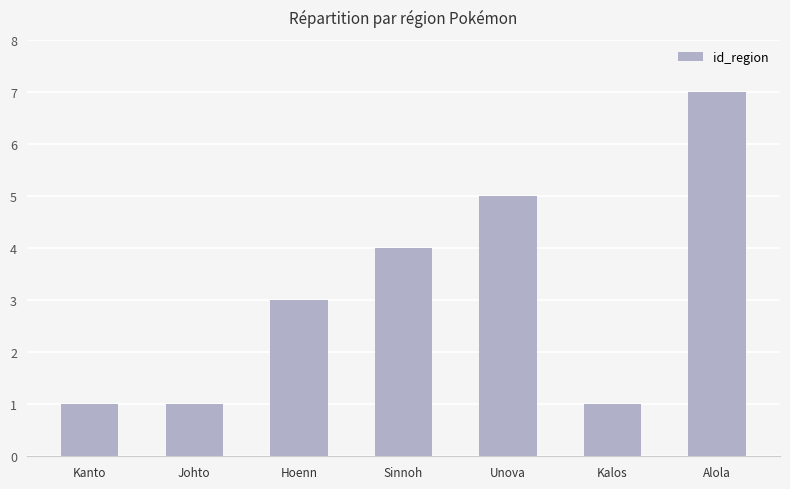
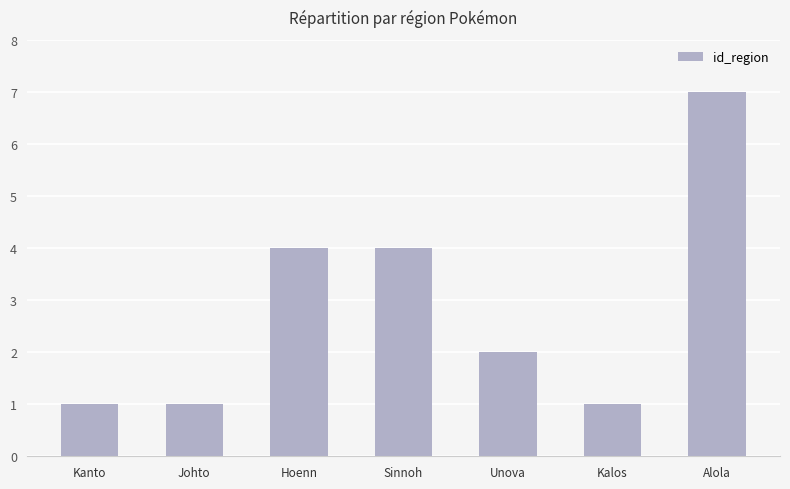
  {
    "Kanto": 1,
    "Johto": 1,
-   "Hoenn": 3,
+   "Hoenn": 4,
    "Sinnoh": 4,
-   "Unova": 5,
+   "Unova": 2,
    "Kalos": 1,
    "Alola": 7
  }
